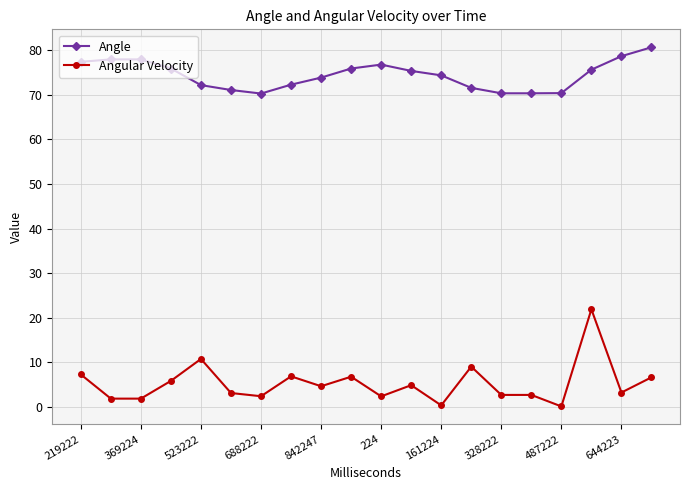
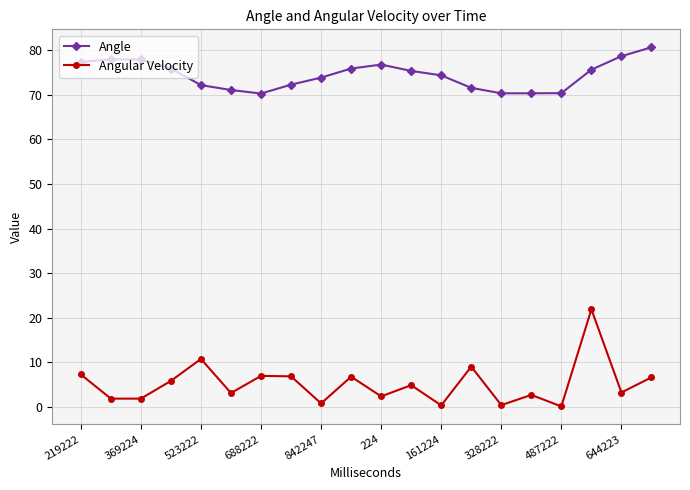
  {
    "Angle": {
      "523222": 72,
      "688222": 70,
      "842247": 74,
      "224": 77,
      "161224": 74,
      "328222": 70,
      "487222": 70,
      "644223": 79
    },
    "Angular Velocity": {
      "219222": 7,
      "369224": 2,
      "523222": 11,
-     "688222": 2,
-     "842247": 5,
+     "688222": 7,
+     "842247": 1,
      "224": 2,
      "161224": 0,
-     "328222": 3,
+     "328222": 0,
      "487222": 0,
      "644223": 3
    }
  }
